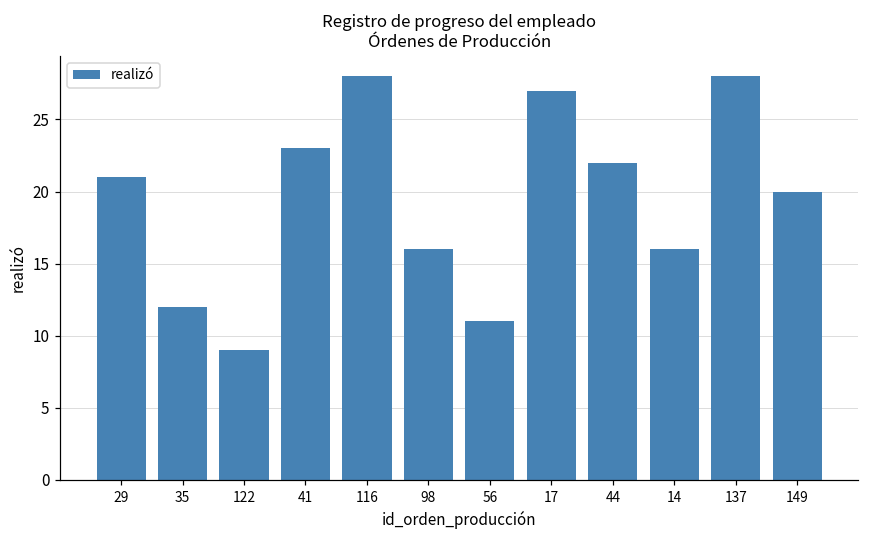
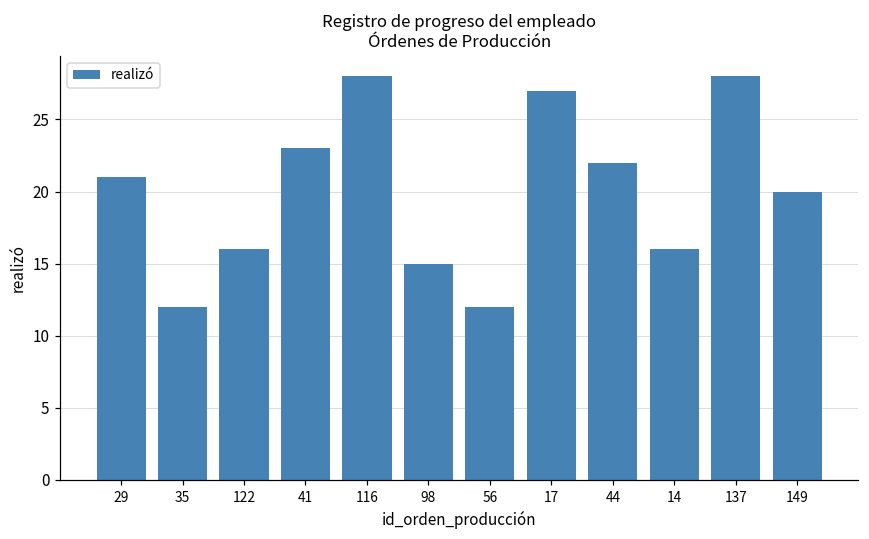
  {
    "29": 21,
    "35": 12,
-   "122": 9,
+   "122": 16,
    "41": 23,
    "116": 28,
-   "98": 16,
-   "56": 11,
+   "98": 15,
+   "56": 12,
    "17": 27,
    "44": 22,
    "14": 16,
    "137": 28,
    "149": 20
  }
